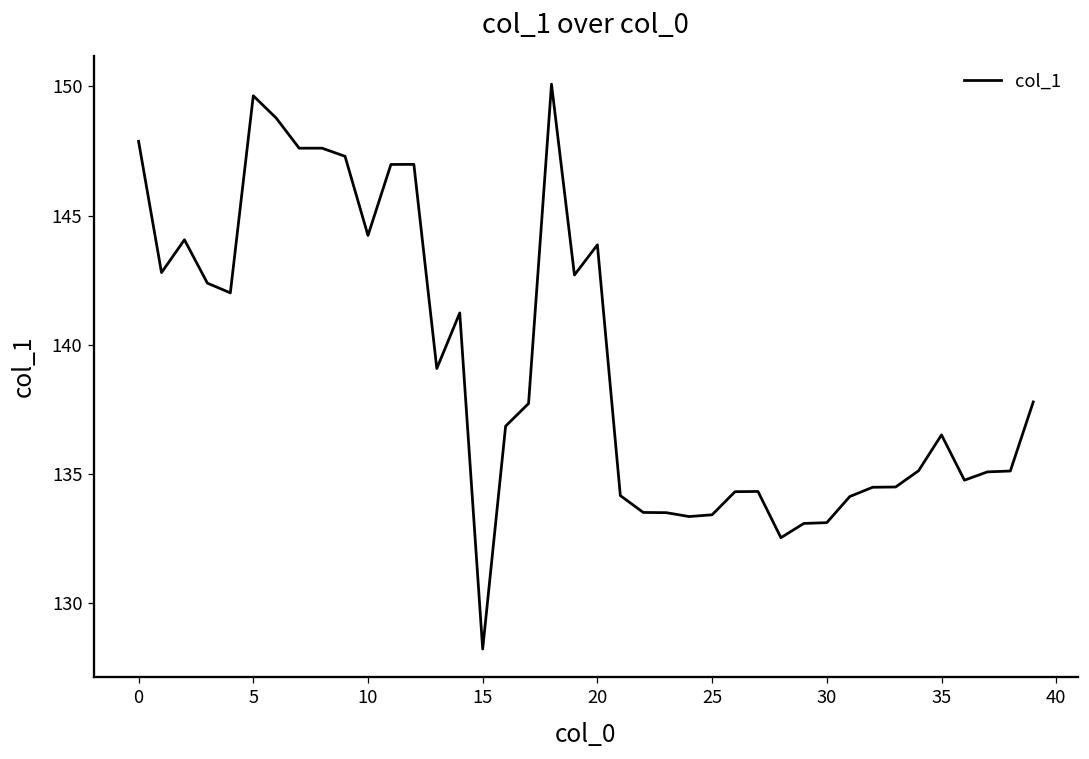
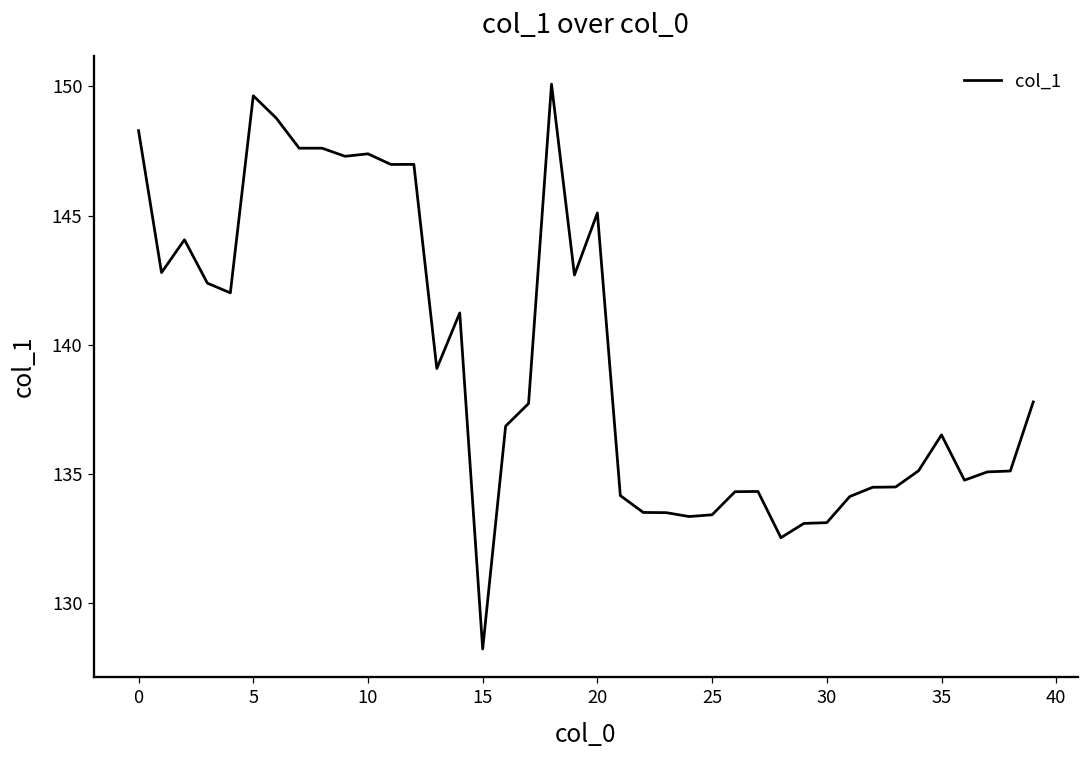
  {
-   "0": 147.9,
+   "0": 148.3,
    "5": 149.6,
-   "10": 144.2,
+   "10": 147.4,
    "15": 128.2,
-   "20": 143.9,
+   "20": 145.1,
    "25": 133.4,
    "30": 133.1,
    "35": 136.5
  }
